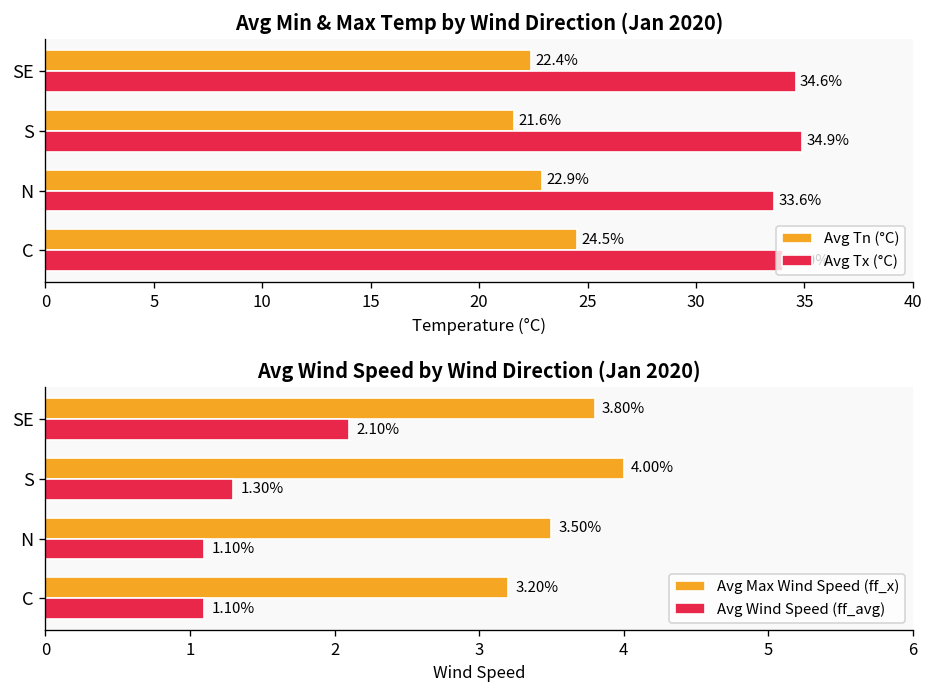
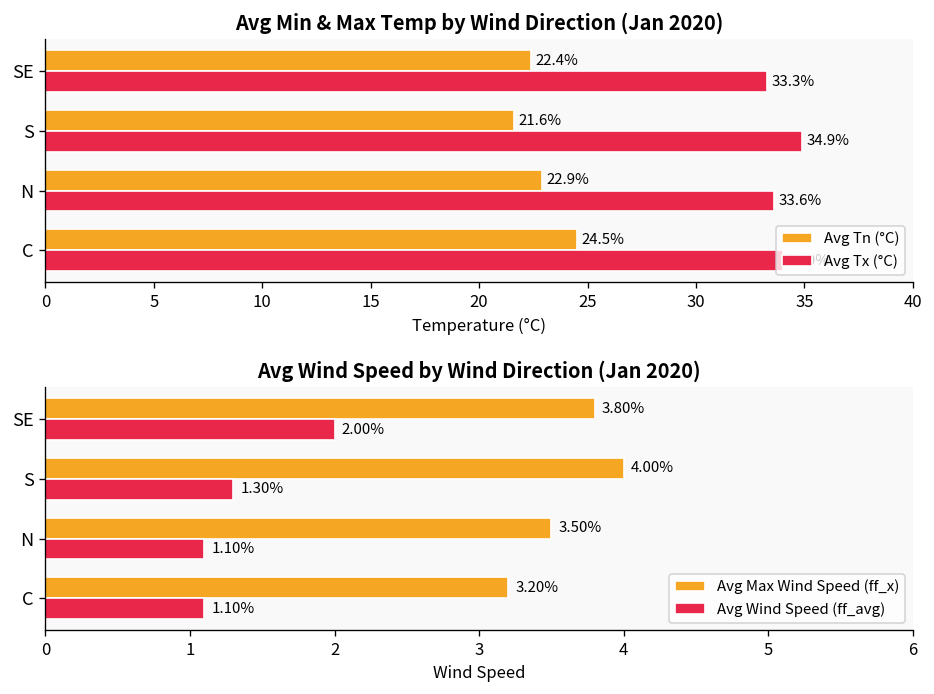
  {
    "Avg Min & Max Temp by Wind Direction (Jan 2020)": {
      "Avg Tn (°C)": {
        "SE": "22.4%",
        "S": "21.6%",
        "N": "22.9%",
        "C": "24.5%"
      },
      "Avg Tx (°C)": {
-       "SE": "34.6%",
+       "SE": "33.3%",
        "S": "34.9%",
        "N": "33.6%"
      }
    },
    "Avg Wind Speed by Wind Direction (Jan 2020)": {
      "Avg Max Wind Speed (ff_x)": {
        "SE": "3.80%",
        "S": "4.00%",
        "N": "3.50%",
        "C": "3.20%"
      },
      "Avg Wind Speed (ff_avg)": {
-       "SE": "2.10%",
+       "SE": "2.00%",
        "S": "1.30%",
        "N": "1.10%",
        "C": "1.10%"
      }
    }
  }
